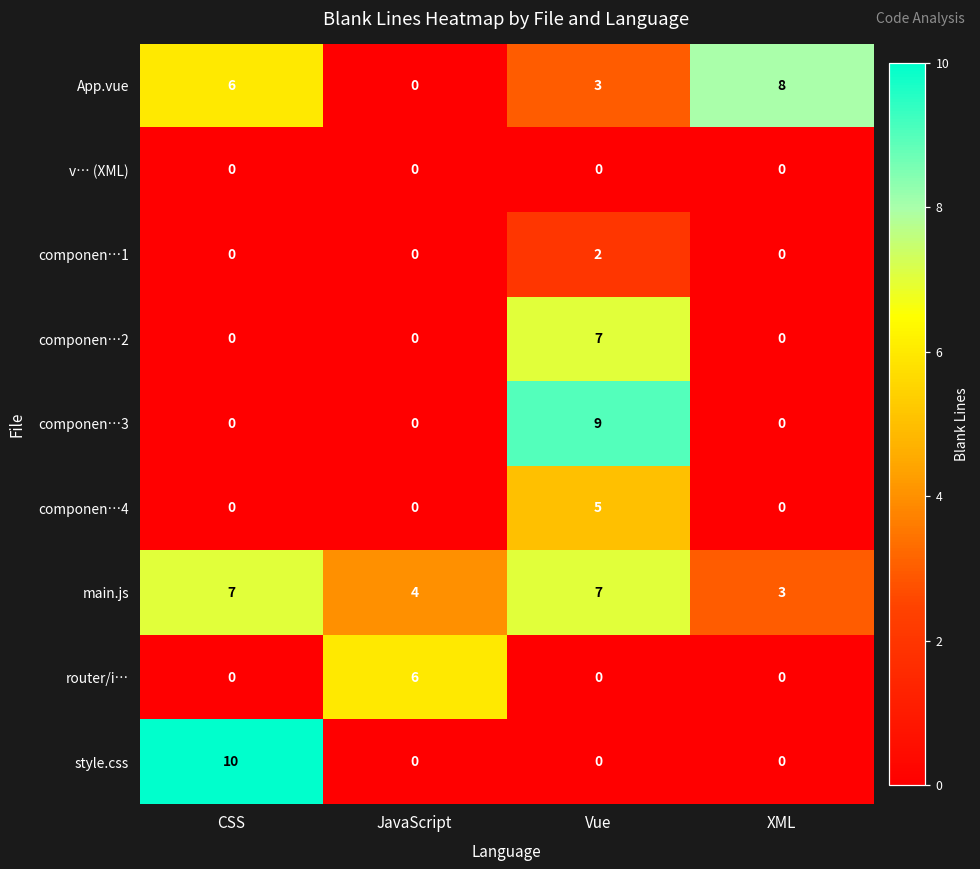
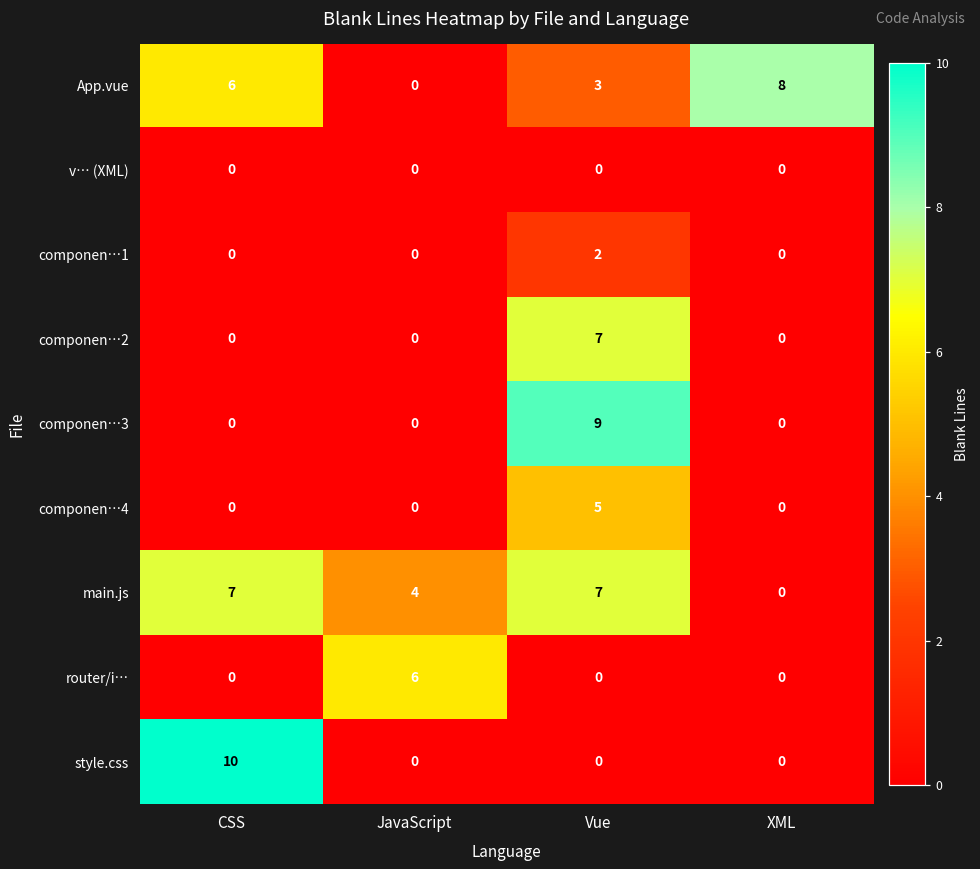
  {
    "App.vue": {
      "CSS": 6,
      "JavaScript": 0,
      "Vue": 3,
      "XML": 8
    },
    "v… (XML)": {
      "CSS": 0,
      "JavaScript": 0,
      "Vue": 0,
      "XML": 0
    },
    "componen…1": {
      "CSS": 0,
      "JavaScript": 0,
      "Vue": 2,
      "XML": 0
    },
    "componen…2": {
      "CSS": 0,
      "JavaScript": 0,
      "Vue": 7,
      "XML": 0
    },
    "componen…3": {
      "CSS": 0,
      "JavaScript": 0,
      "Vue": 9,
      "XML": 0
    },
    "componen…4": {
      "CSS": 0,
      "JavaScript": 0,
      "Vue": 5,
      "XML": 0
    },
    "main.js": {
      "CSS": 7,
      "JavaScript": 4,
      "Vue": 7,
-     "XML": 3
+     "XML": 0
    },
    "router/i…": {
      "CSS": 0,
      "JavaScript": 6,
      "Vue": 0,
      "XML": 0
    },
    "style.css": {
      "CSS": 10,
      "JavaScript": 0,
      "Vue": 0,
      "XML": 0
    }
  }
